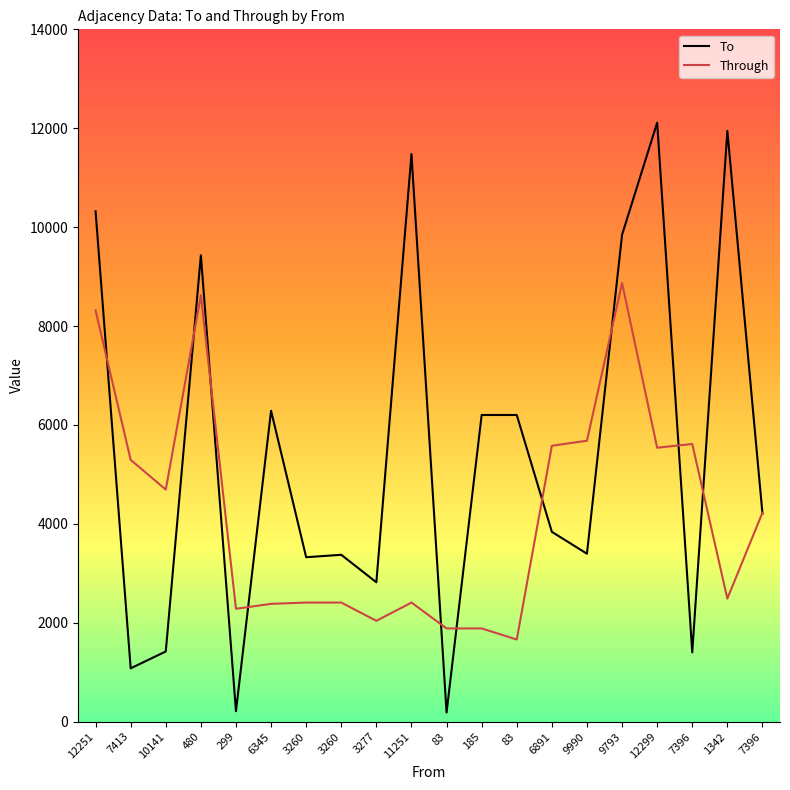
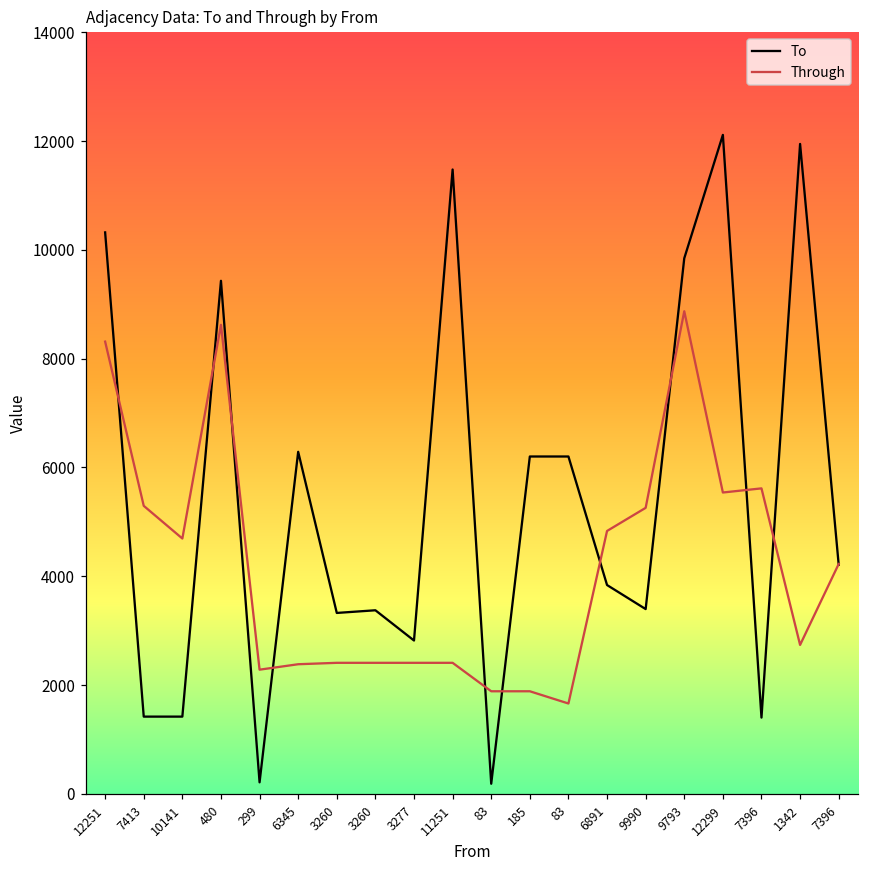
  {
    "To": {
      "12251": 10300,
-     "7413": 1100,
+     "7413": 1400,
      "10141": 1400,
      "480": 9400,
      "299": 200,
      "6345": 6300,
      "3277": 2800,
      "11251": 11500,
      "185": 6200,
      "6891": 3800,
      "9990": 3400,
      "9793": 9800,
      "12299": 12100,
      "1342": 11900
    },
    "Through": {
      "12251": 8300,
      "7413": 5300,
      "10141": 4700,
      "480": 8600,
      "299": 2300,
      "6345": 2400,
-     "3277": 2000,
+     "3277": 2400,
      "11251": 2400,
      "185": 1900,
-     "6891": 5600,
-     "9990": 5700,
+     "6891": 4800,
+     "9990": 5300,
      "9793": 8900,
      "12299": 5500,
-     "1342": 2500
+     "1342": 2700
    }
  }
